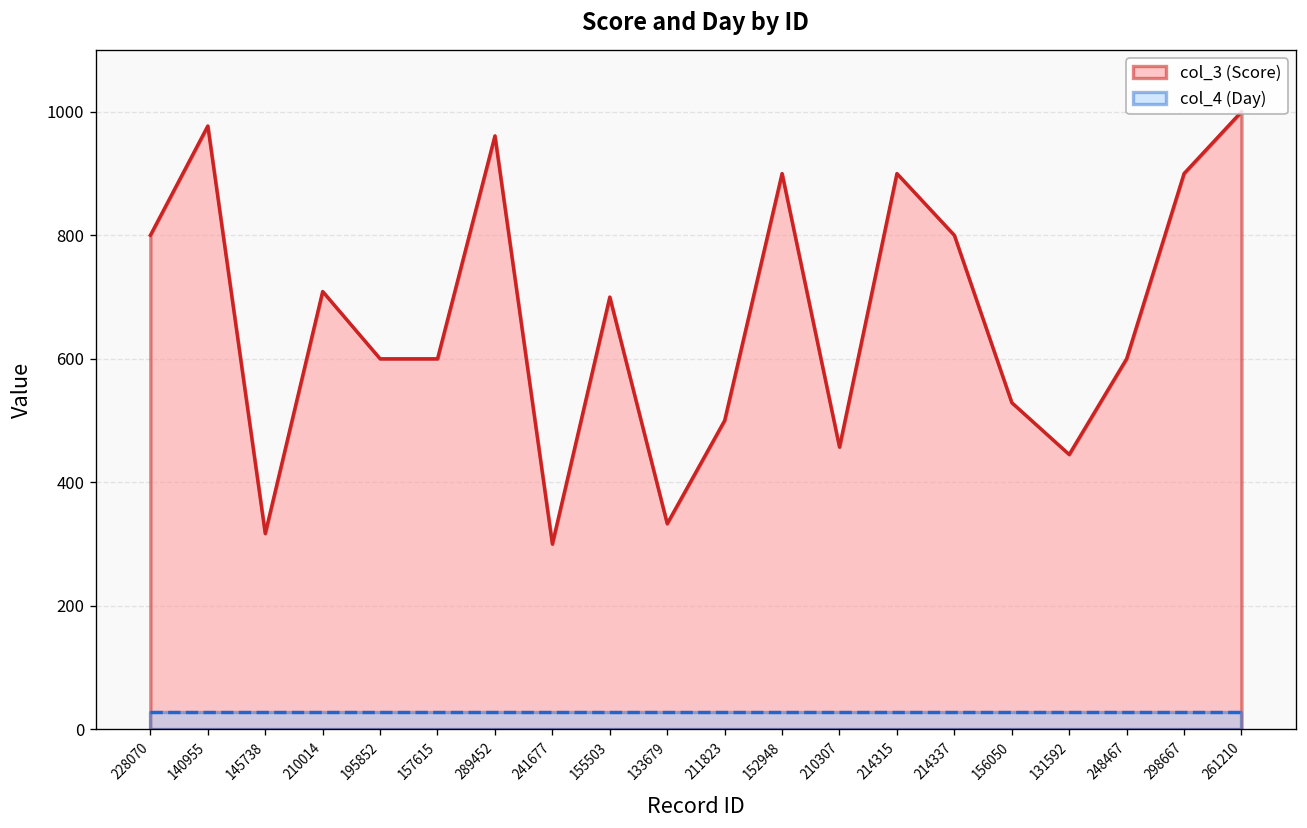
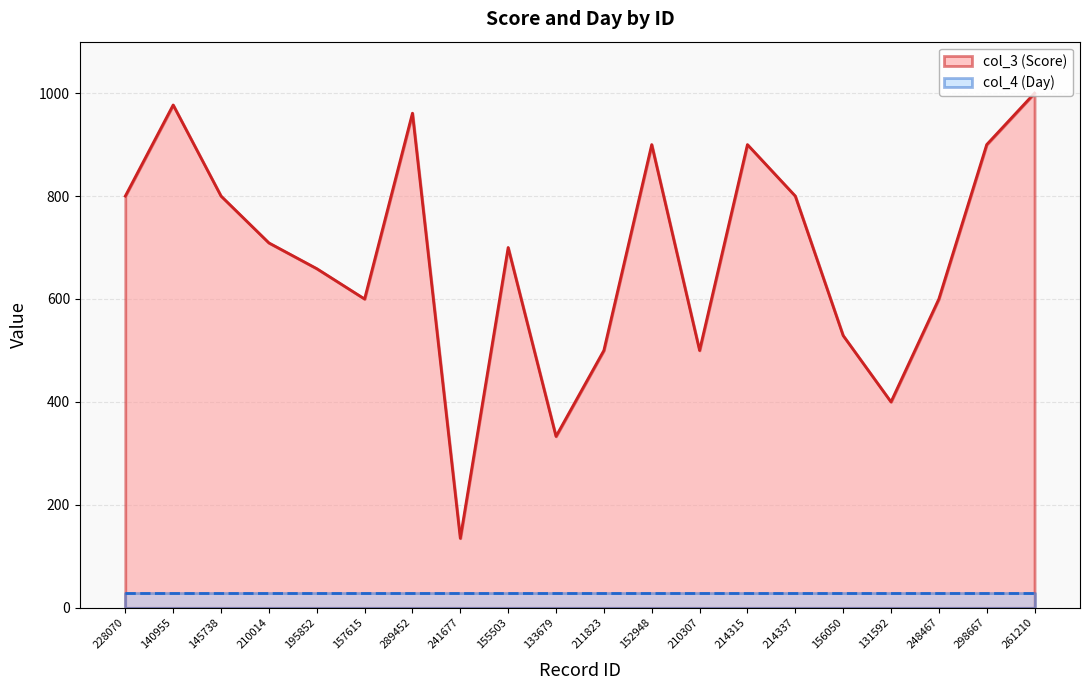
  {
    "col_3 (Score)": {
      "228070": 800,
      "140955": 980,
-     "145738": 320,
+     "145738": 800,
      "210014": 710,
-     "195852": 600,
+     "195852": 660,
      "157615": 600,
      "289452": 960,
-     "241677": 300,
+     "241677": 140,
      "155503": 700,
      "133679": 330,
      "211823": 500,
      "152948": 900,
-     "210307": 460,
+     "210307": 500,
      "214315": 900,
      "214337": 800,
      "156050": 530,
-     "131592": 450,
+     "131592": 400,
      "248467": 600,
      "298667": 900
    },
    "col_4 (Day)": {
      "228070": 30,
      "140955": 30,
      "145738": 30,
      "210014": 30,
      "195852": 30,
      "157615": 30,
      "289452": 30,
      "241677": 30,
      "155503": 30,
      "133679": 30,
      "211823": 30,
      "152948": 30,
      "210307": 30,
      "214315": 30,
      "214337": 30,
      "156050": 30,
      "131592": 30,
      "248467": 30,
      "298667": 30,
      "261210": 30
    }
  }
